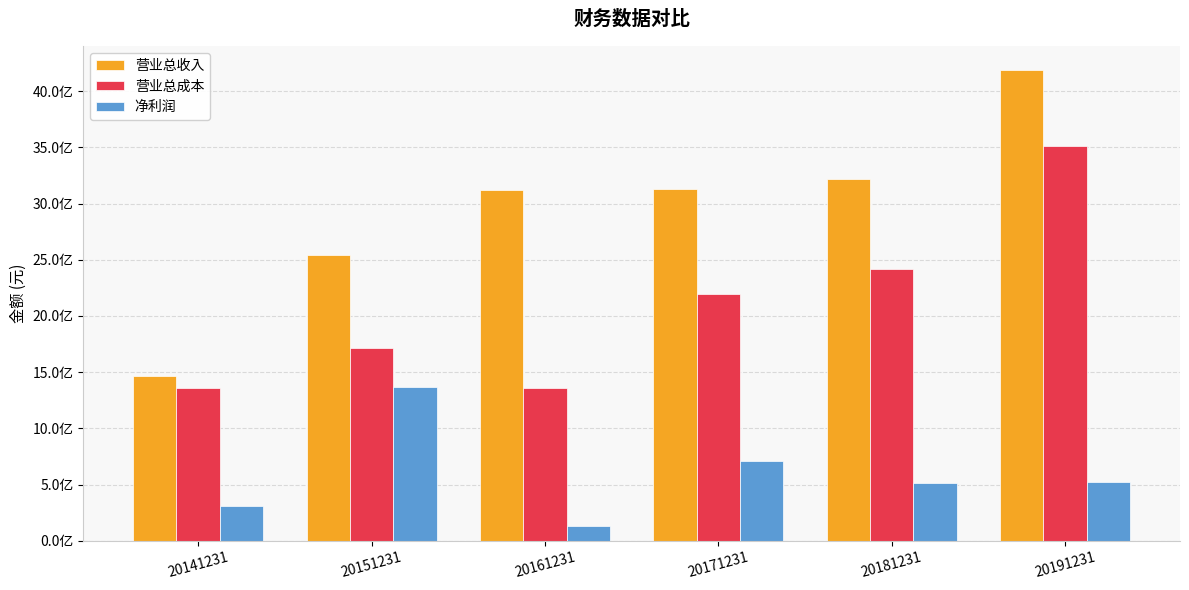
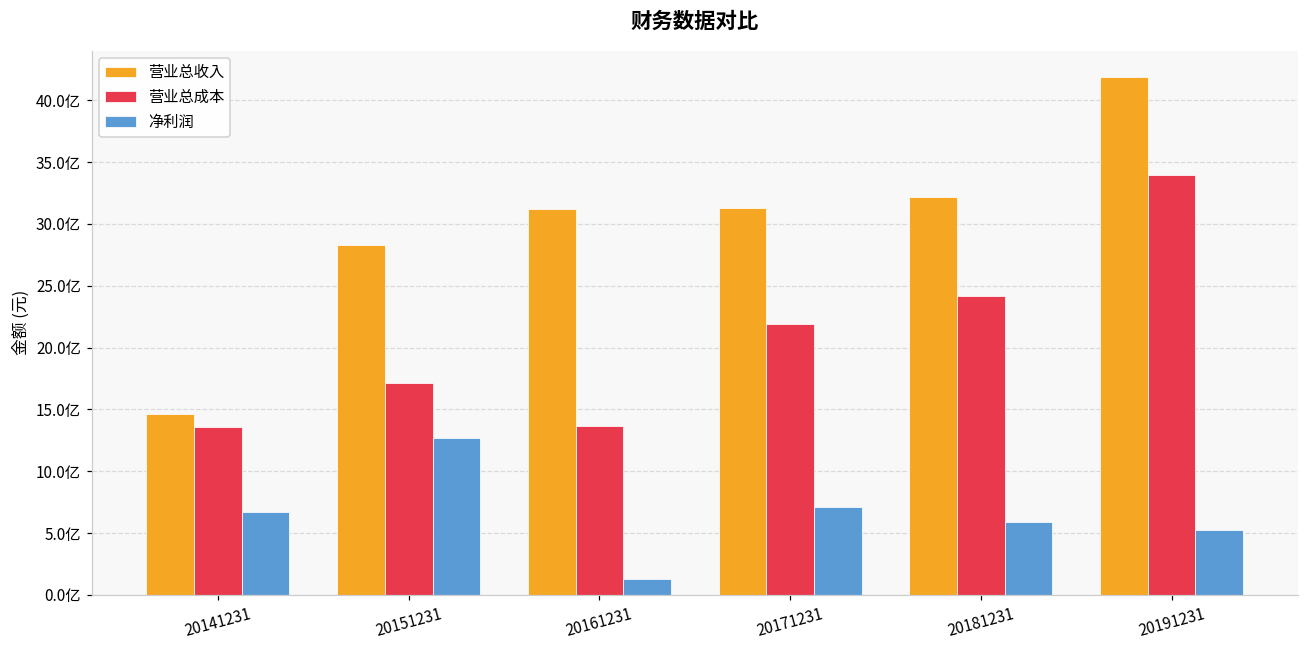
  {
    "营业总收入": {
      "20141231": "14.7亿",
-     "20151231": "25.4亿",
+     "20151231": "28.3亿",
      "20161231": "31.2亿",
      "20171231": "31.3亿",
      "20181231": "32.2亿",
      "20191231": "41.9亿"
    },
    "营业总成本": {
      "20141231": "13.6亿",
      "20151231": "17.2亿",
      "20161231": "13.6亿",
      "20171231": "21.9亿",
      "20181231": "24.2亿",
-     "20191231": "35.1亿"
+     "20191231": "33.9亿"
    },
    "净利润": {
-     "20141231": "3.1亿",
-     "20151231": "13.7亿",
+     "20141231": "6.7亿",
+     "20151231": "12.7亿",
      "20161231": "1.3亿",
      "20171231": "7.1亿",
-     "20181231": "5.1亿",
+     "20181231": "5.9亿",
      "20191231": "5.3亿"
    }
  }
